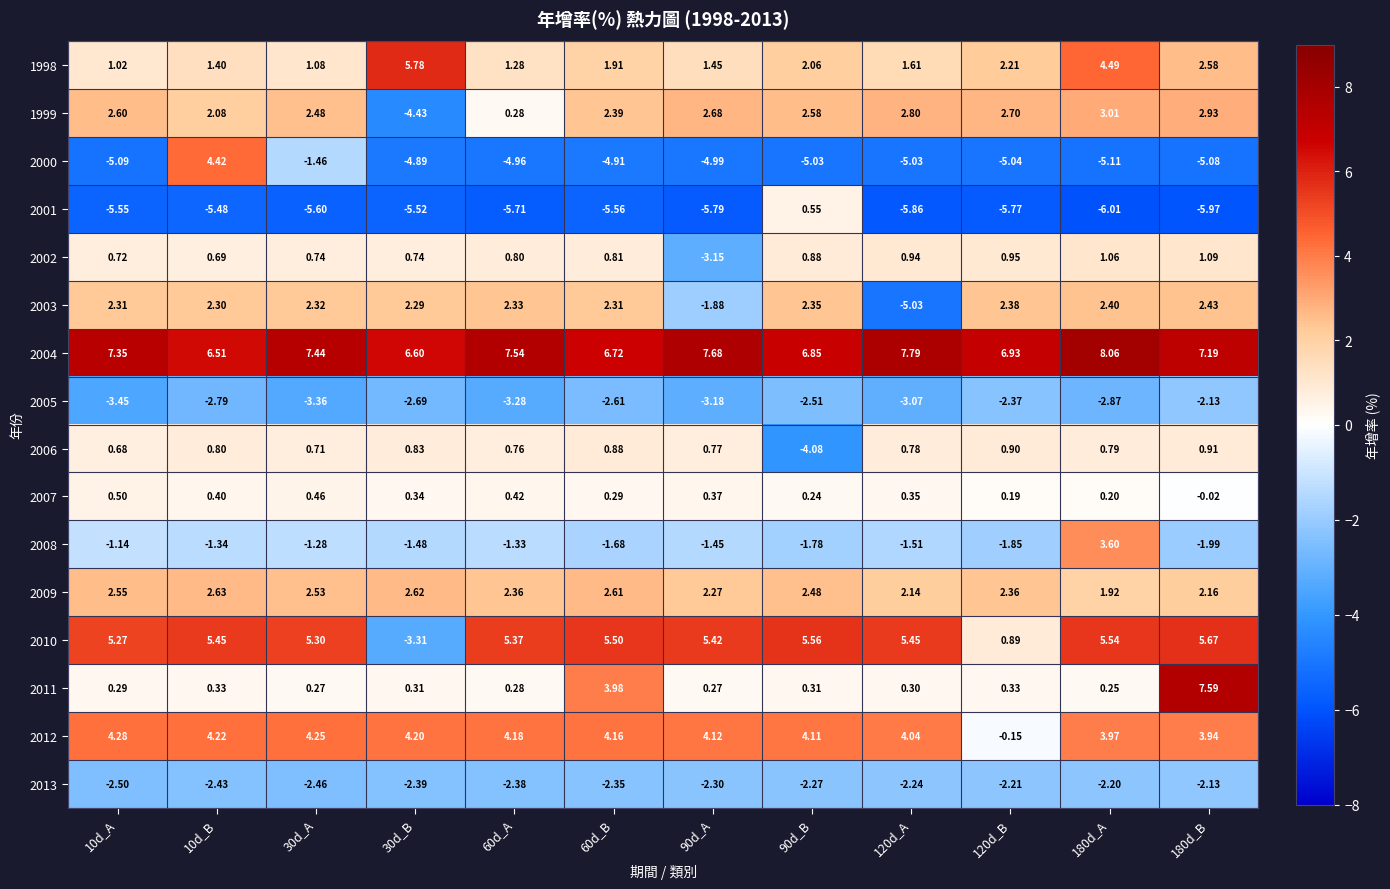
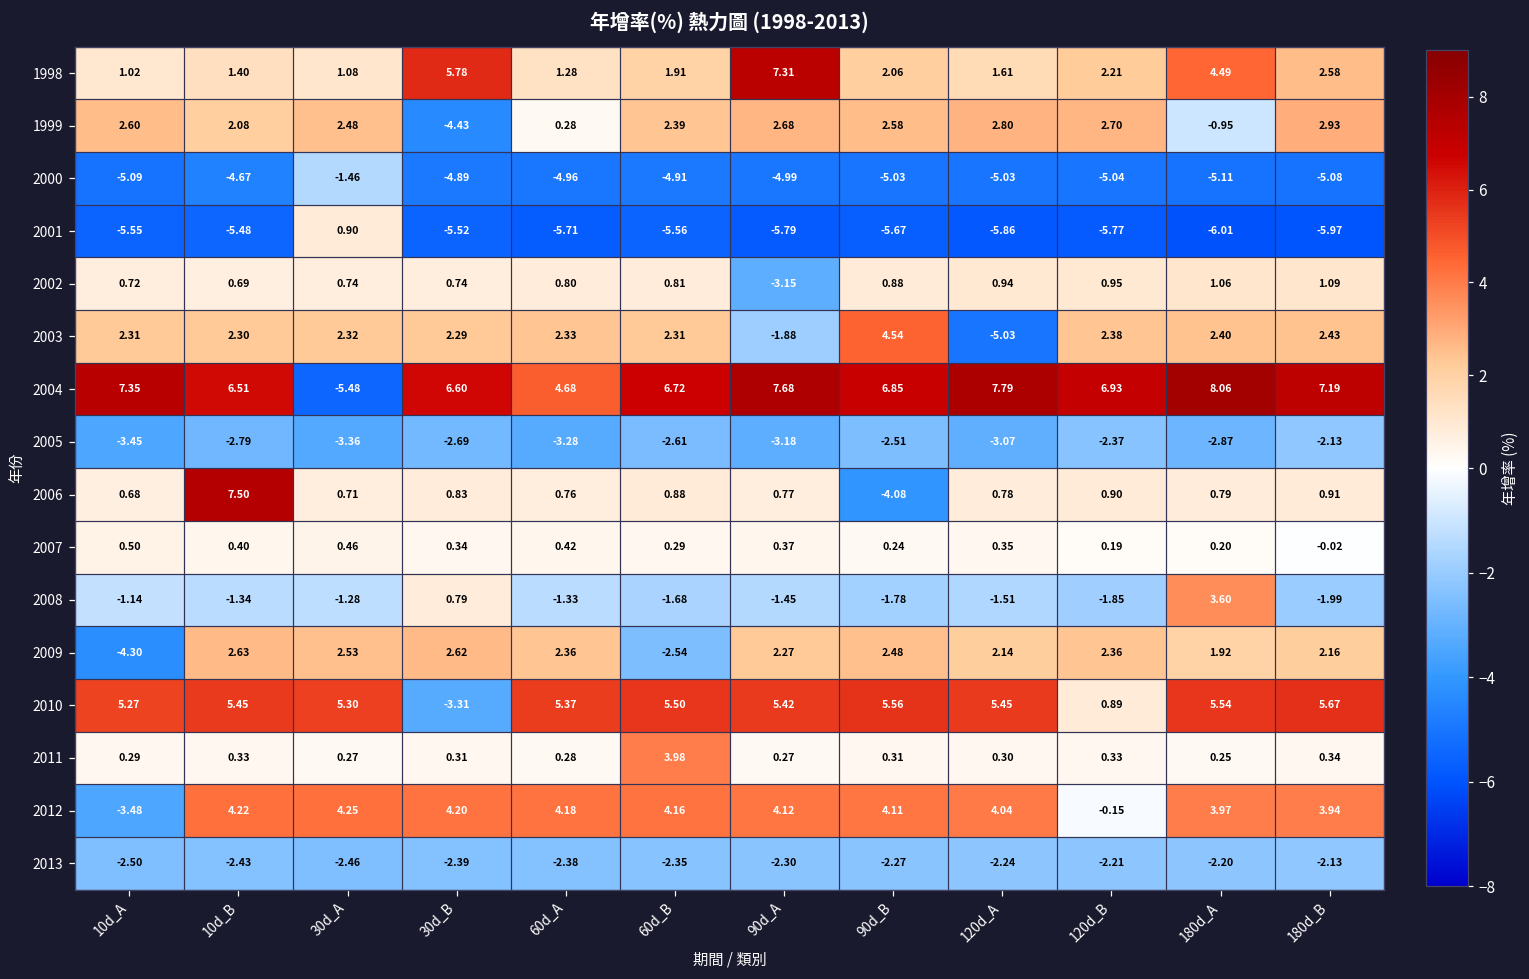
  {
    "1998": {
      "10d_A": 1.02,
      "10d_B": 1.40,
      "30d_A": 1.08,
      "30d_B": 5.78,
      "60d_A": 1.28,
      "60d_B": 1.91,
-     "90d_A": 1.45,
+     "90d_A": 7.31,
      "90d_B": 2.06,
      "120d_A": 1.61,
      "120d_B": 2.21,
      "180d_A": 4.49,
      "180d_B": 2.58
    },
    "1999": {
      "10d_A": 2.60,
      "10d_B": 2.08,
      "30d_A": 2.48,
      "30d_B": -4.43,
      "60d_A": 0.28,
      "60d_B": 2.39,
      "90d_A": 2.68,
      "90d_B": 2.58,
      "120d_A": 2.80,
      "120d_B": 2.70,
-     "180d_A": 3.01,
+     "180d_A": -0.95,
      "180d_B": 2.93
    },
    "2000": {
      "10d_A": -5.09,
-     "10d_B": 4.42,
+     "10d_B": -4.67,
      "30d_A": -1.46,
      "30d_B": -4.89,
      "60d_A": -4.96,
      "60d_B": -4.91,
      "90d_A": -4.99,
      "90d_B": -5.03,
      "120d_A": -5.03,
      "120d_B": -5.04,
      "180d_A": -5.11,
      "180d_B": -5.08
    },
    "2001": {
      "10d_A": -5.55,
      "10d_B": -5.48,
-     "30d_A": -5.60,
+     "30d_A": 0.90,
      "30d_B": -5.52,
      "60d_A": -5.71,
      "60d_B": -5.56,
      "90d_A": -5.79,
-     "90d_B": 0.55,
+     "90d_B": -5.67,
      "120d_A": -5.86,
      "120d_B": -5.77,
      "180d_A": -6.01,
      "180d_B": -5.97
    },
    "2002": {
      "10d_A": 0.72,
      "10d_B": 0.69,
      "30d_A": 0.74,
      "30d_B": 0.74,
      "60d_A": 0.80,
      "60d_B": 0.81,
      "90d_A": -3.15,
      "90d_B": 0.88,
      "120d_A": 0.94,
      "120d_B": 0.95,
      "180d_A": 1.06,
      "180d_B": 1.09
    },
    "2003": {
      "10d_A": 2.31,
      "10d_B": 2.30,
      "30d_A": 2.32,
      "30d_B": 2.29,
      "60d_A": 2.33,
      "60d_B": 2.31,
      "90d_A": -1.88,
-     "90d_B": 2.35,
+     "90d_B": 4.54,
      "120d_A": -5.03,
      "120d_B": 2.38,
      "180d_A": 2.40,
      "180d_B": 2.43
    },
    "2004": {
      "10d_A": 7.35,
      "10d_B": 6.51,
-     "30d_A": 7.44,
+     "30d_A": -5.48,
      "30d_B": 6.60,
-     "60d_A": 7.54,
+     "60d_A": 4.68,
      "60d_B": 6.72,
      "90d_A": 7.68,
      "90d_B": 6.85,
      "120d_A": 7.79,
      "120d_B": 6.93,
      "180d_A": 8.06,
      "180d_B": 7.19
    },
    "2005": {
      "10d_A": -3.45,
      "10d_B": -2.79,
      "30d_A": -3.36,
      "30d_B": -2.69,
      "60d_A": -3.28,
      "60d_B": -2.61,
      "90d_A": -3.18,
      "90d_B": -2.51,
      "120d_A": -3.07,
      "120d_B": -2.37,
      "180d_A": -2.87,
      "180d_B": -2.13
    },
    "2006": {
      "10d_A": 0.68,
-     "10d_B": 0.80,
+     "10d_B": 7.50,
      "30d_A": 0.71,
      "30d_B": 0.83,
      "60d_A": 0.76,
      "60d_B": 0.88,
      "90d_A": 0.77,
      "90d_B": -4.08,
      "120d_A": 0.78,
      "120d_B": 0.90,
      "180d_A": 0.79,
      "180d_B": 0.91
    },
    "2007": {
      "10d_A": 0.50,
      "10d_B": 0.40,
      "30d_A": 0.46,
      "30d_B": 0.34,
      "60d_A": 0.42,
      "60d_B": 0.29,
      "90d_A": 0.37,
      "90d_B": 0.24,
      "120d_A": 0.35,
      "120d_B": 0.19,
      "180d_A": 0.20,
      "180d_B": -0.02
    },
    "2008": {
      "10d_A": -1.14,
      "10d_B": -1.34,
      "30d_A": -1.28,
-     "30d_B": -1.48,
+     "30d_B": 0.79,
      "60d_A": -1.33,
      "60d_B": -1.68,
      "90d_A": -1.45,
      "90d_B": -1.78,
      "120d_A": -1.51,
      "120d_B": -1.85,
      "180d_A": 3.60,
      "180d_B": -1.99
    },
    "2009": {
-     "10d_A": 2.55,
+     "10d_A": -4.30,
      "10d_B": 2.63,
      "30d_A": 2.53,
      "30d_B": 2.62,
      "60d_A": 2.36,
-     "60d_B": 2.61,
+     "60d_B": -2.54,
      "90d_A": 2.27,
      "90d_B": 2.48,
      "120d_A": 2.14,
      "120d_B": 2.36,
      "180d_A": 1.92,
      "180d_B": 2.16
    },
    "2010": {
      "10d_A": 5.27,
      "10d_B": 5.45,
      "30d_A": 5.30,
      "30d_B": -3.31,
      "60d_A": 5.37,
      "60d_B": 5.50,
      "90d_A": 5.42,
      "90d_B": 5.56,
      "120d_A": 5.45,
      "120d_B": 0.89,
      "180d_A": 5.54,
      "180d_B": 5.67
    },
    "2011": {
      "10d_A": 0.29,
      "10d_B": 0.33,
      "30d_A": 0.27,
      "30d_B": 0.31,
      "60d_A": 0.28,
      "60d_B": 3.98,
      "90d_A": 0.27,
      "90d_B": 0.31,
      "120d_A": 0.30,
      "120d_B": 0.33,
      "180d_A": 0.25,
-     "180d_B": 7.59
+     "180d_B": 0.34
    },
    "2012": {
-     "10d_A": 4.28,
+     "10d_A": -3.48,
      "10d_B": 4.22,
      "30d_A": 4.25,
      "30d_B": 4.20,
      "60d_A": 4.18,
      "60d_B": 4.16,
      "90d_A": 4.12,
      "90d_B": 4.11,
      "120d_A": 4.04,
      "120d_B": -0.15,
      "180d_A": 3.97,
      "180d_B": 3.94
    },
    "2013": {
      "10d_A": -2.50,
      "10d_B": -2.43,
      "30d_A": -2.46,
      "30d_B": -2.39,
      "60d_A": -2.38,
      "60d_B": -2.35,
      "90d_A": -2.30,
      "90d_B": -2.27,
      "120d_A": -2.24,
      "120d_B": -2.21,
      "180d_A": -2.20,
      "180d_B": -2.13
    }
  }
